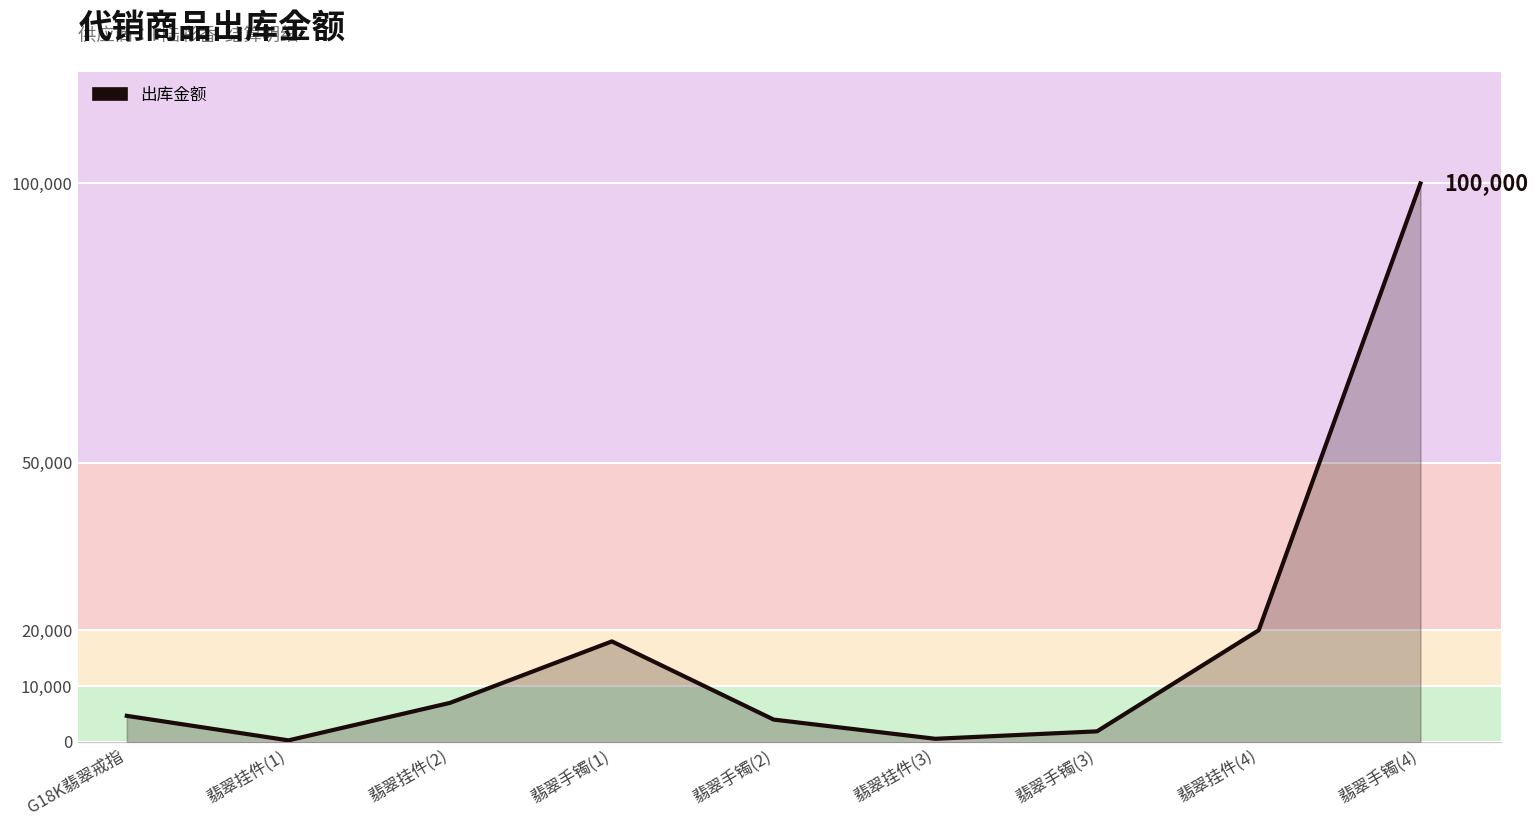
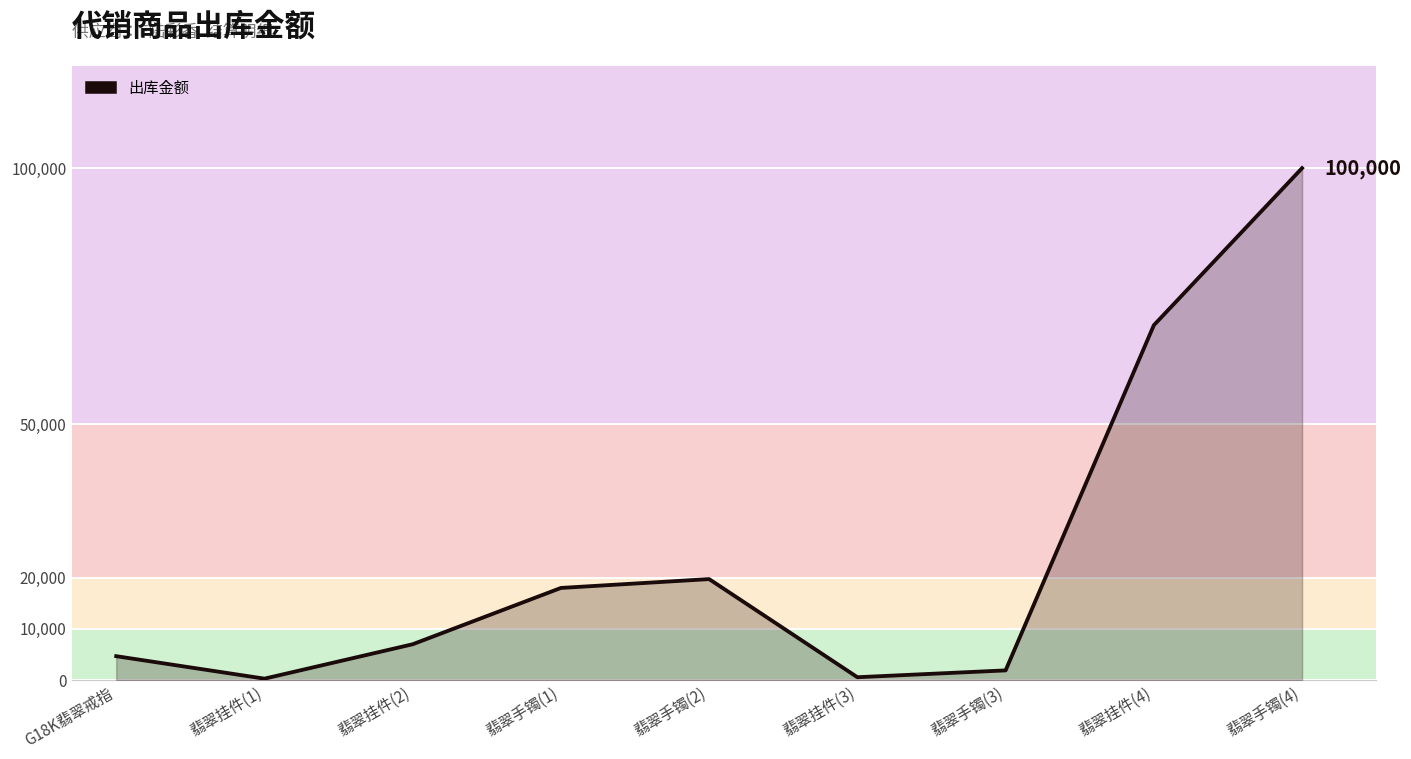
  {
    "G18K翡翠戒指": "5,000",
    "翡翠挂件(1)": "0",
    "翡翠挂件(2)": "7,000",
    "翡翠手镯(1)": "18,000",
-   "翡翠手镯(2)": "4,000",
+   "翡翠手镯(2)": "20,000",
    "翡翠挂件(3)": "1,000",
    "翡翠手镯(3)": "2,000",
-   "翡翠挂件(4)": "20,000"
+   "翡翠挂件(4)": "69,000"
  }
